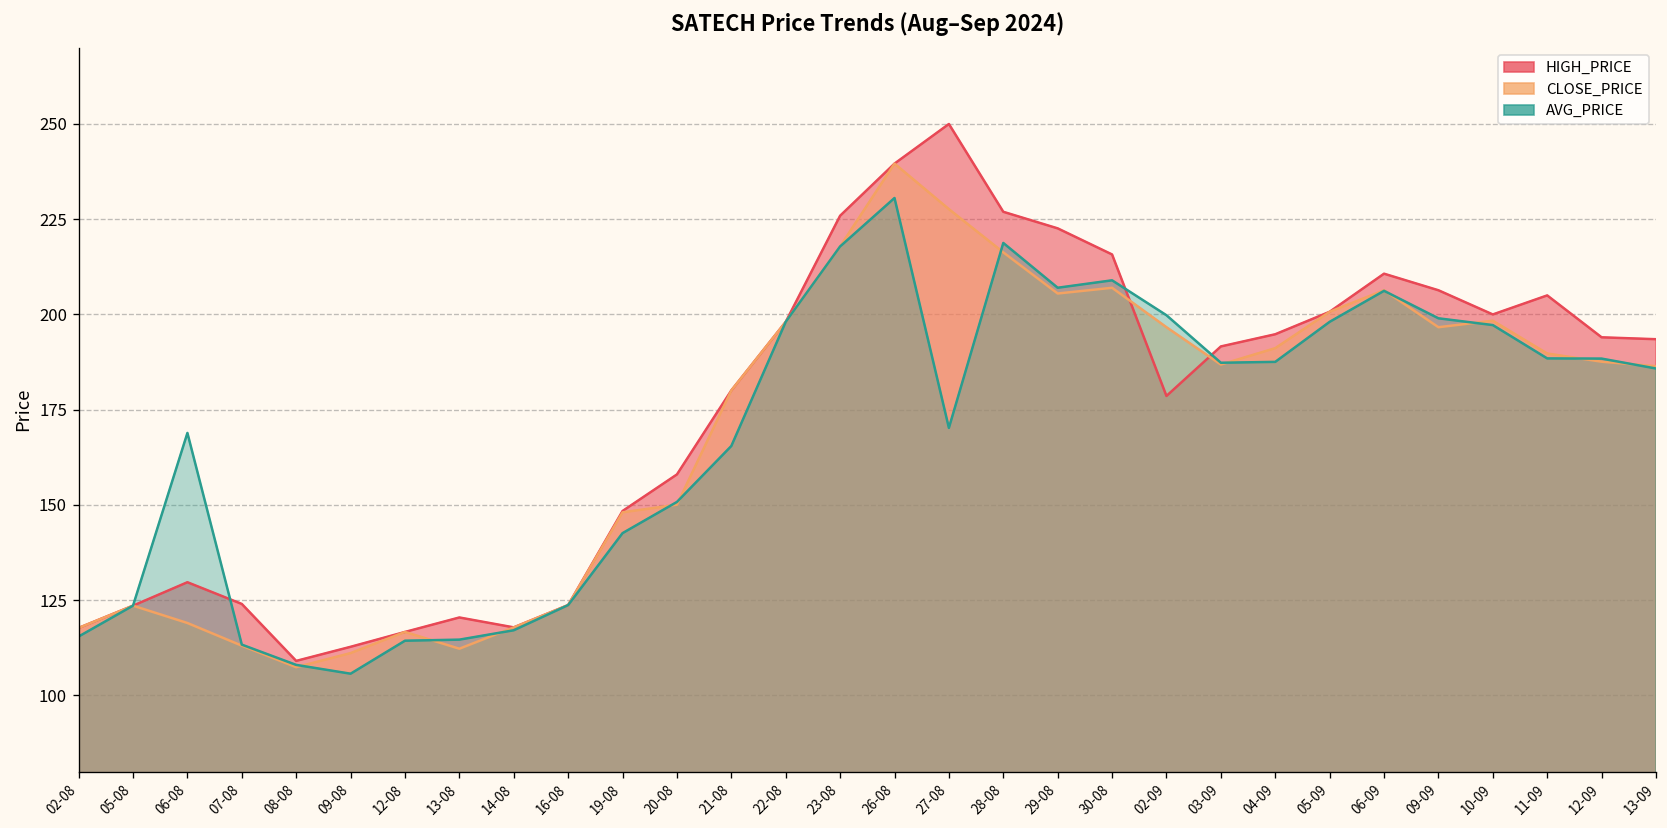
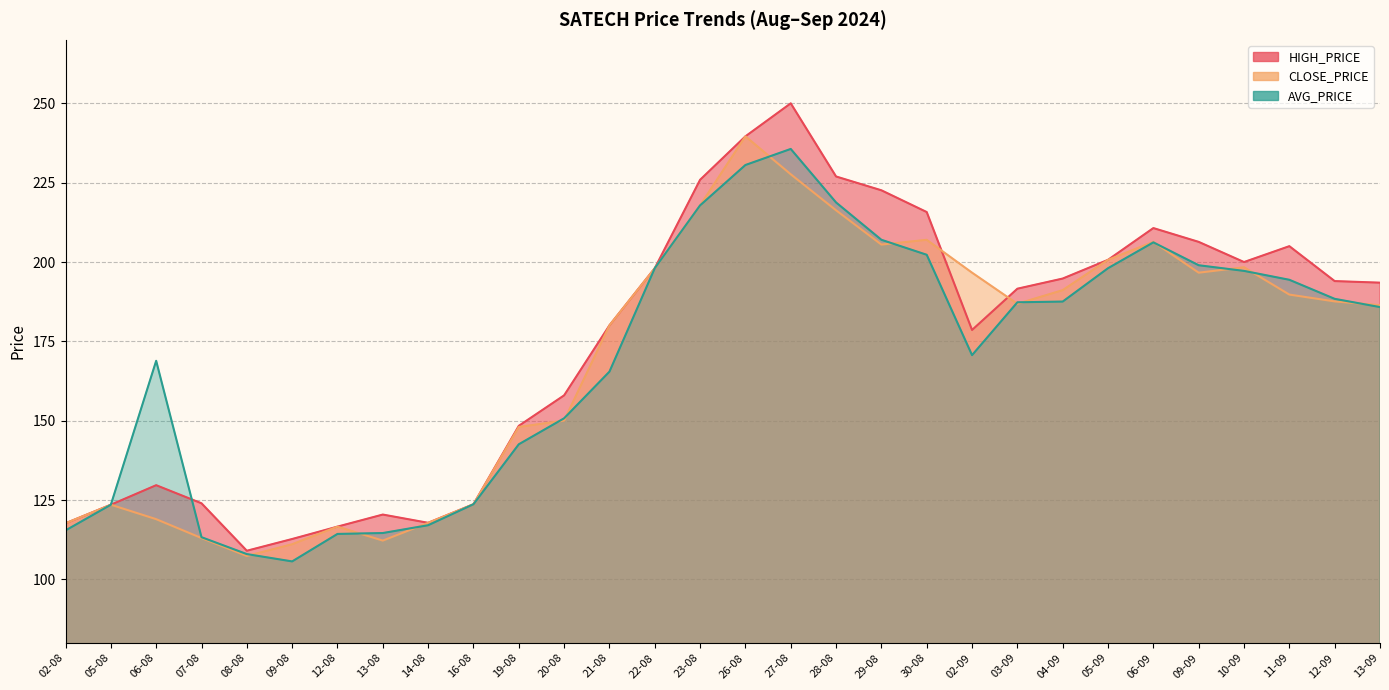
  {
    "HIGH_PRICE": {
      "06-08": 130,
      "07-08": 124,
      "08-08": 109,
      "09-08": 113,
      "13-08": 120,
      "20-08": 158,
      "23-08": 226,
      "27-08": 250,
      "28-08": 227,
      "29-08": 223,
      "30-08": 216,
      "02-09": 179,
      "03-09": 192,
      "04-09": 195,
      "06-09": 211,
      "09-09": 206,
      "10-09": 200,
      "11-09": 205,
      "12-09": 194,
      "13-09": 194
    },
    "CLOSE_PRICE": {
      "06-08": 119,
      "09-08": 111,
      "13-08": 112,
      "27-08": 228,
      "28-08": 216,
      "29-08": 206,
      "30-08": 207,
      "02-09": 197,
      "04-09": 191,
      "09-09": 197,
      "10-09": 198,
      "11-09": 190,
      "12-09": 188
    },
    "AVG_PRICE": {
      "02-08": 115,
      "06-08": 169,
      "09-08": 106,
      "12-08": 114,
      "13-08": 115,
      "19-08": 143,
      "21-08": 165,
      "26-08": 231,
-     "27-08": 170,
+     "27-08": 236,
      "28-08": 219,
      "29-08": 207,
-     "30-08": 209,
-     "02-09": 200,
+     "30-08": 202,
+     "02-09": 171,
      "04-09": 188,
      "05-09": 198,
      "09-09": 199,
      "10-09": 197,
-     "11-09": 188,
+     "11-09": 194,
      "12-09": 188
    }
  }
